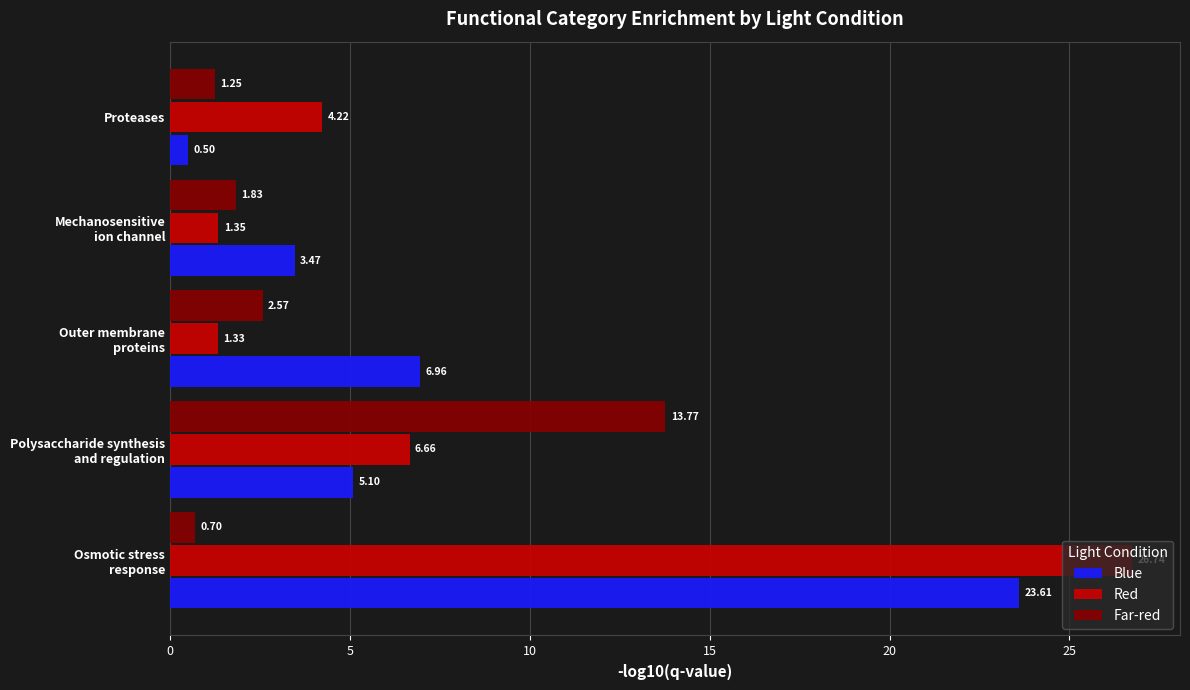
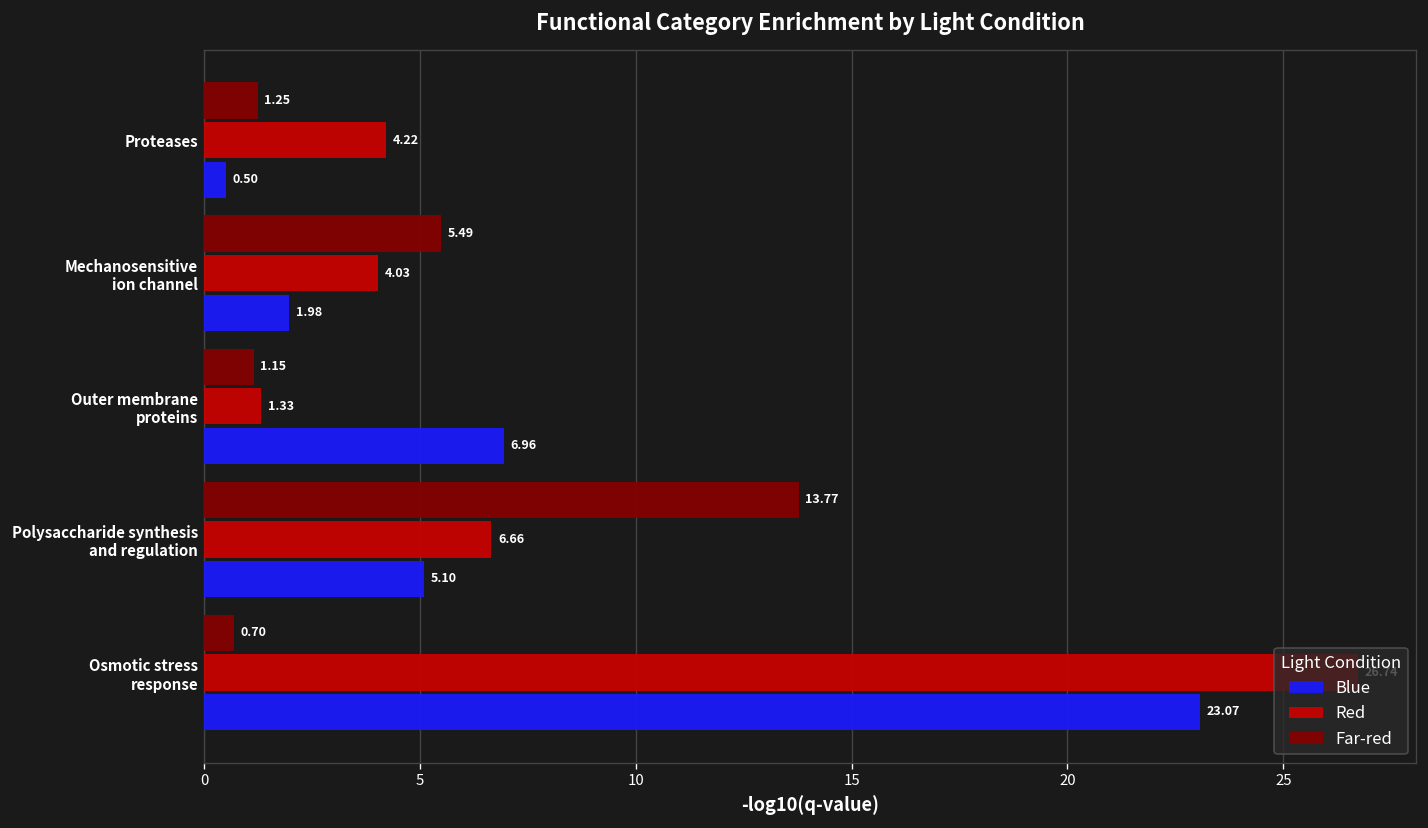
  {
    "Blue": {
      "Proteases": 0.50,
-     "Mechanosensitive ion channel": 3.47,
+     "Mechanosensitive ion channel": 1.98,
      "Outer membrane proteins": 6.96,
      "Polysaccharide synthesis and regulation": 5.10,
-     "Osmotic stress response": 23.61
+     "Osmotic stress response": 23.07
    },
    "Red": {
      "Proteases": 4.22,
-     "Mechanosensitive ion channel": 1.35,
+     "Mechanosensitive ion channel": 4.03,
      "Outer membrane proteins": 1.33,
      "Polysaccharide synthesis and regulation": 6.66
    },
    "Far-red": {
      "Proteases": 1.25,
-     "Mechanosensitive ion channel": 1.83,
-     "Outer membrane proteins": 2.57,
+     "Mechanosensitive ion channel": 5.49,
+     "Outer membrane proteins": 1.15,
      "Polysaccharide synthesis and regulation": 13.77,
      "Osmotic stress response": 0.70
    }
  }
